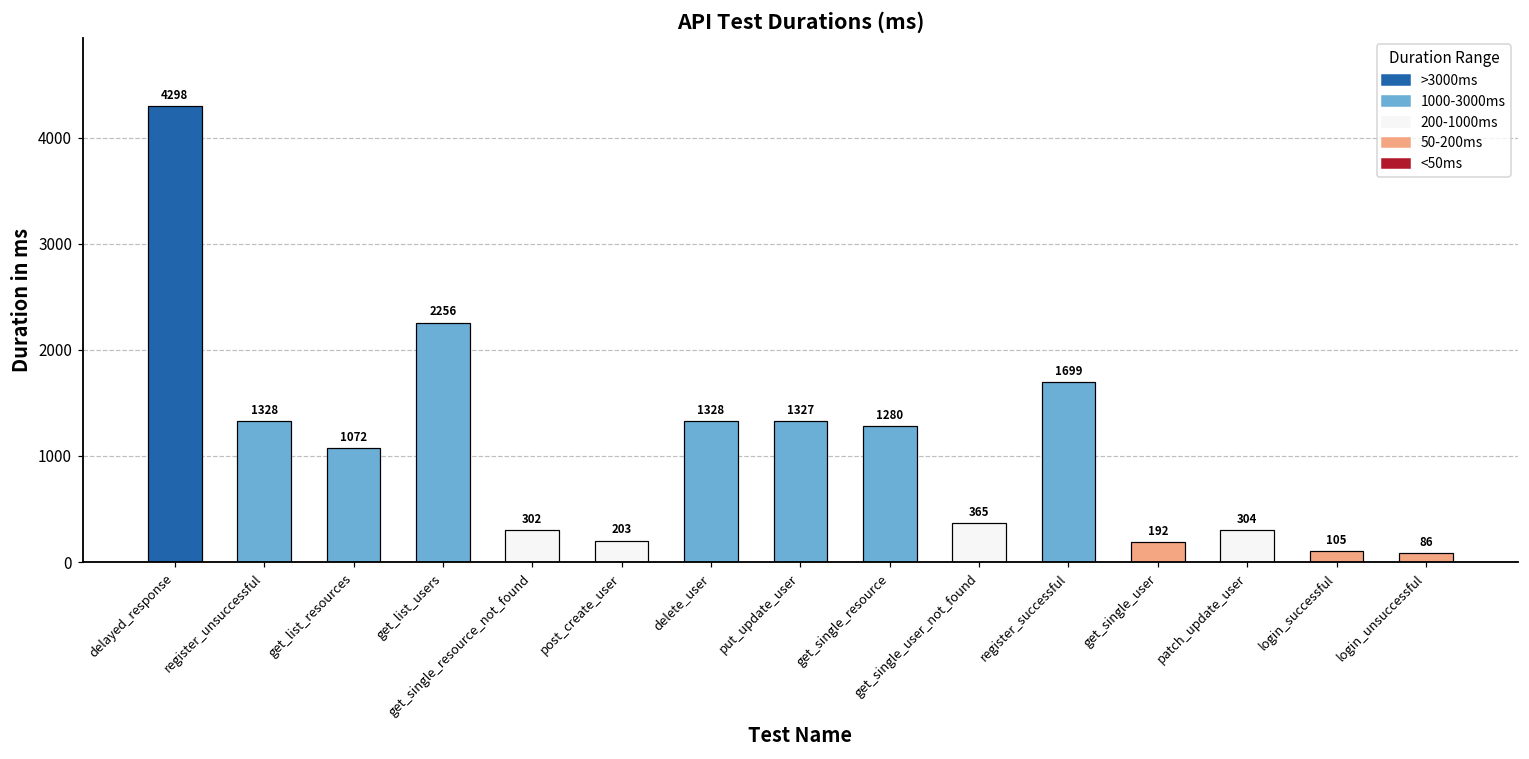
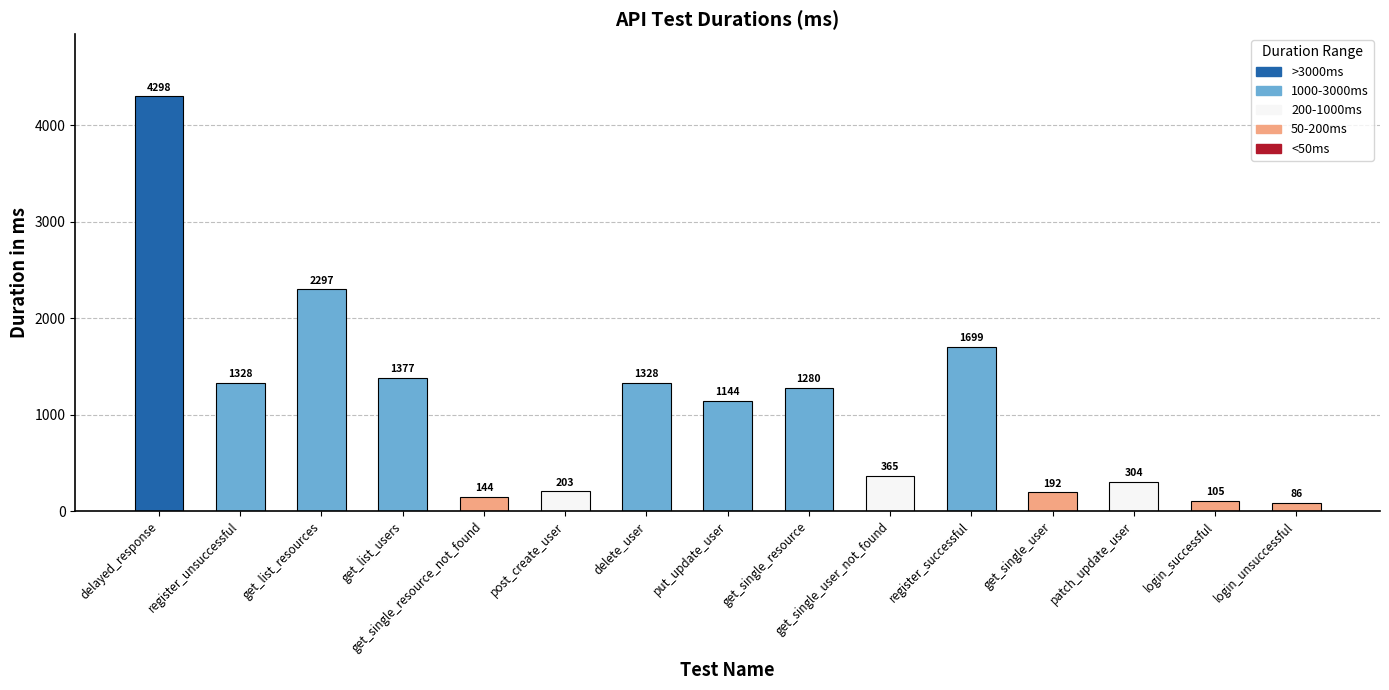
  {
    "delayed_response": 4298,
    "register_unsuccessful": 1328,
-   "get_list_resources": 1072,
-   "get_list_users": 2256,
-   "get_single_resource_not_found": 302,
+   "get_list_resources": 2297,
+   "get_list_users": 1377,
+   "get_single_resource_not_found": 144,
    "post_create_user": 203,
    "delete_user": 1328,
-   "put_update_user": 1327,
+   "put_update_user": 1144,
    "get_single_resource": 1280,
    "get_single_user_not_found": 365,
    "register_successful": 1699,
    "get_single_user": 192,
    "patch_update_user": 304,
    "login_successful": 105,
    "login_unsuccessful": 86
  }
